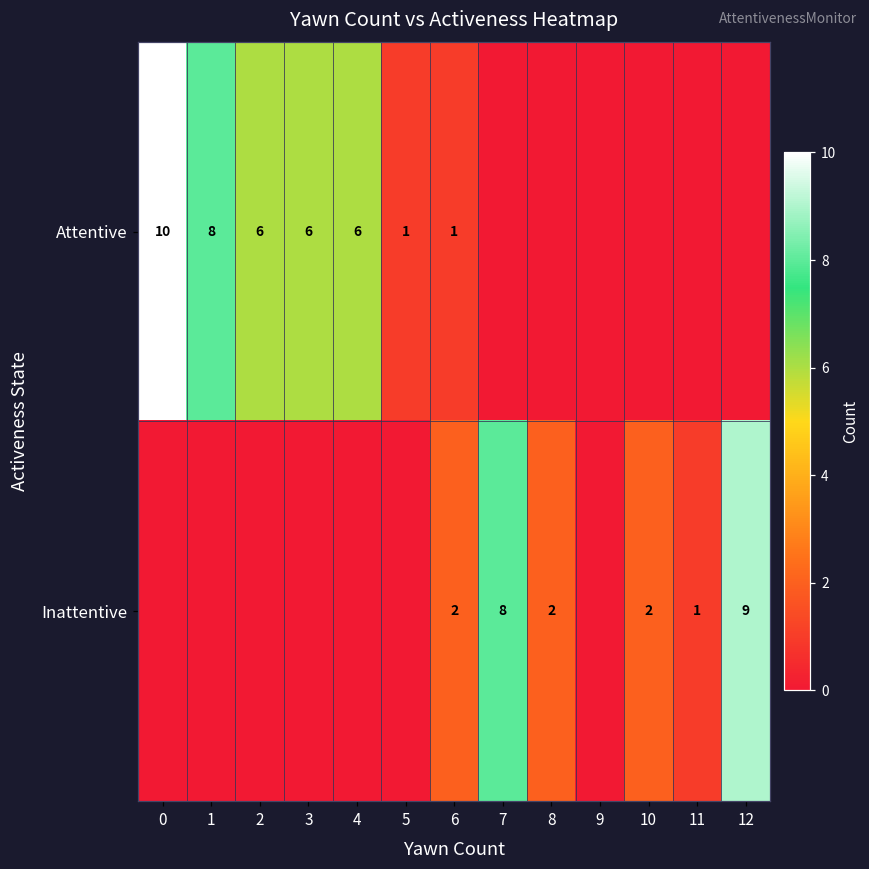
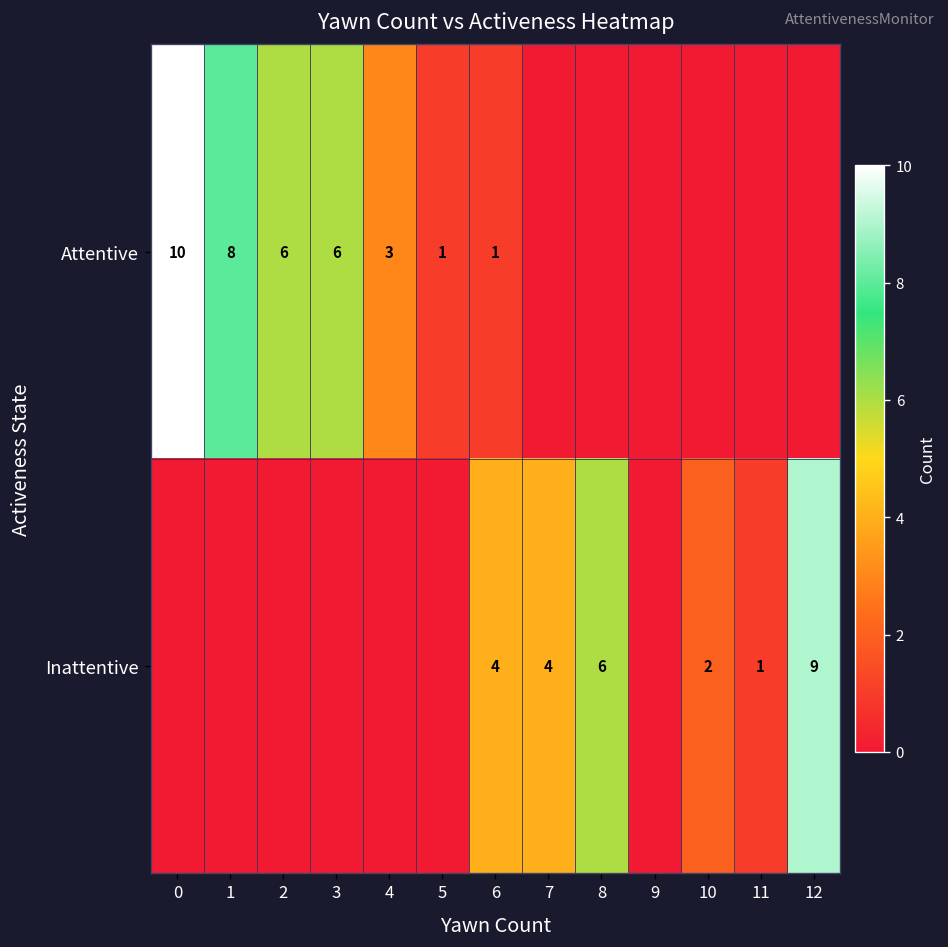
  {
    "Attentive": {
      "0": 10,
      "1": 8,
      "2": 6,
      "3": 6,
-     "4": 6,
+     "4": 3,
      "5": 1,
      "6": 1
    },
    "Inattentive": {
-     "6": 2,
-     "7": 8,
-     "8": 2,
+     "6": 4,
+     "7": 4,
+     "8": 6,
      "10": 2,
      "11": 1,
      "12": 9
    }
  }
